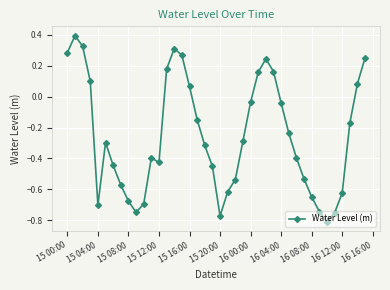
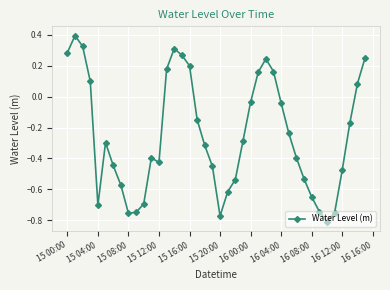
  {
    "15 00:00": 0.28,
    "15 04:00": -0.70,
-   "15 08:00": -0.68,
+   "15 08:00": -0.75,
    "15 12:00": -0.43,
-   "15 16:00": 0.07,
+   "15 16:00": 0.20,
    "15 20:00": -0.77,
    "16 00:00": -0.04,
    "16 04:00": -0.04,
    "16 08:00": -0.65,
-   "16 12:00": -0.62
+   "16 12:00": -0.48
  }
